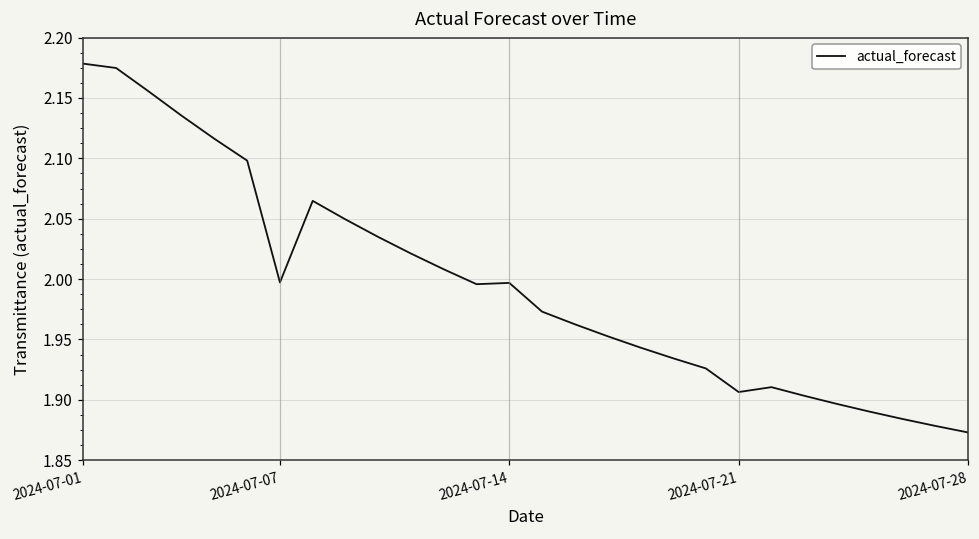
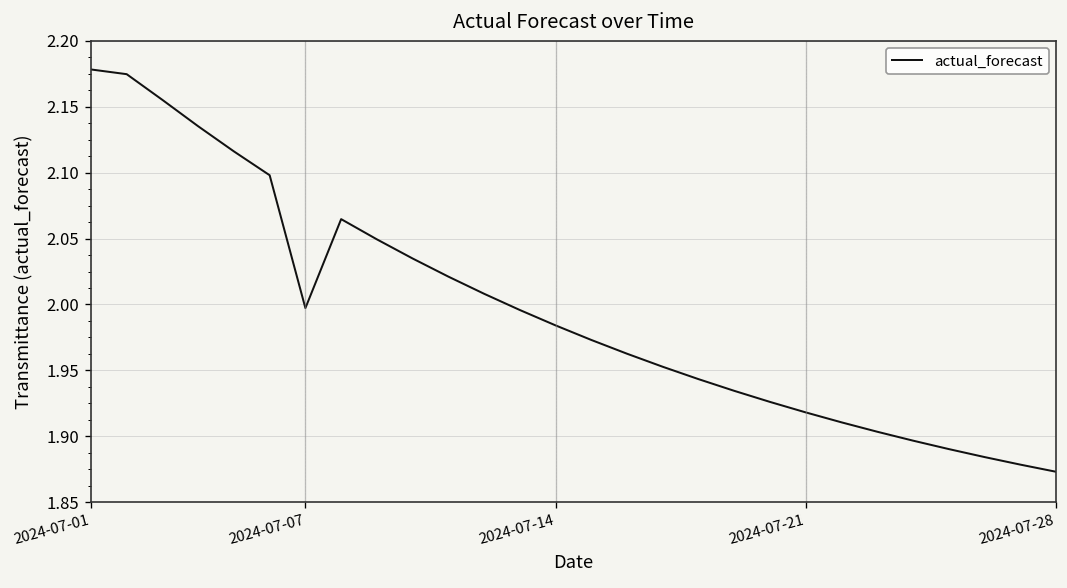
  {
    "2024-07-01": 2.178,
    "2024-07-07": 1.997,
-   "2024-07-14": 1.997,
-   "2024-07-21": 1.906,
+   "2024-07-14": 1.984,
+   "2024-07-21": 1.918,
    "2024-07-28": 1.873
  }
